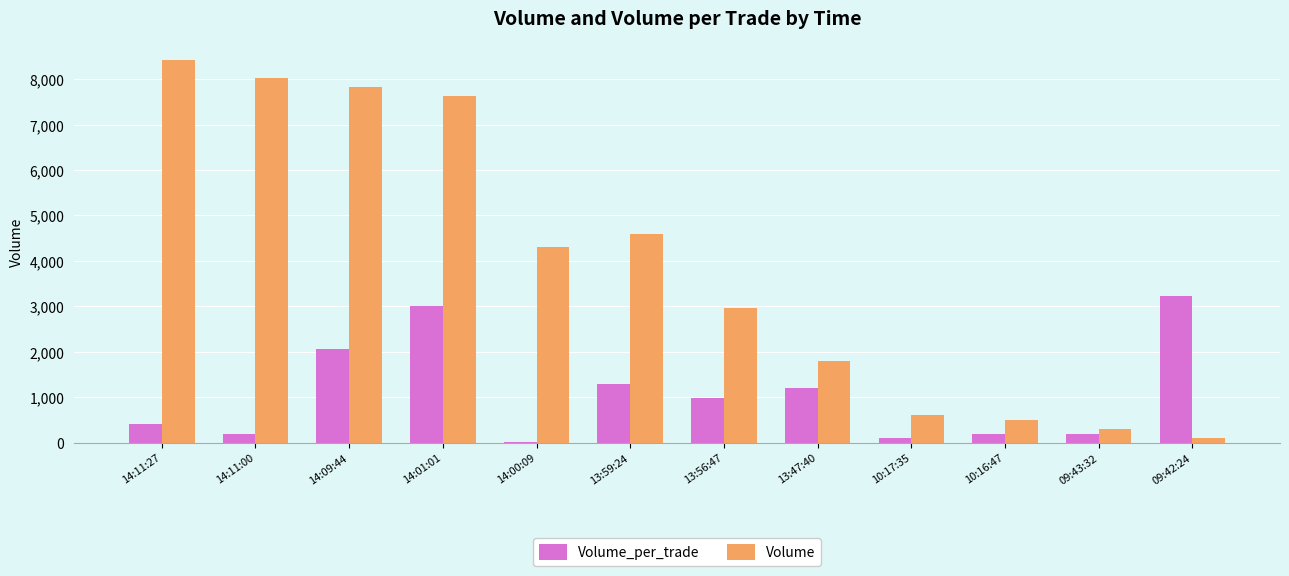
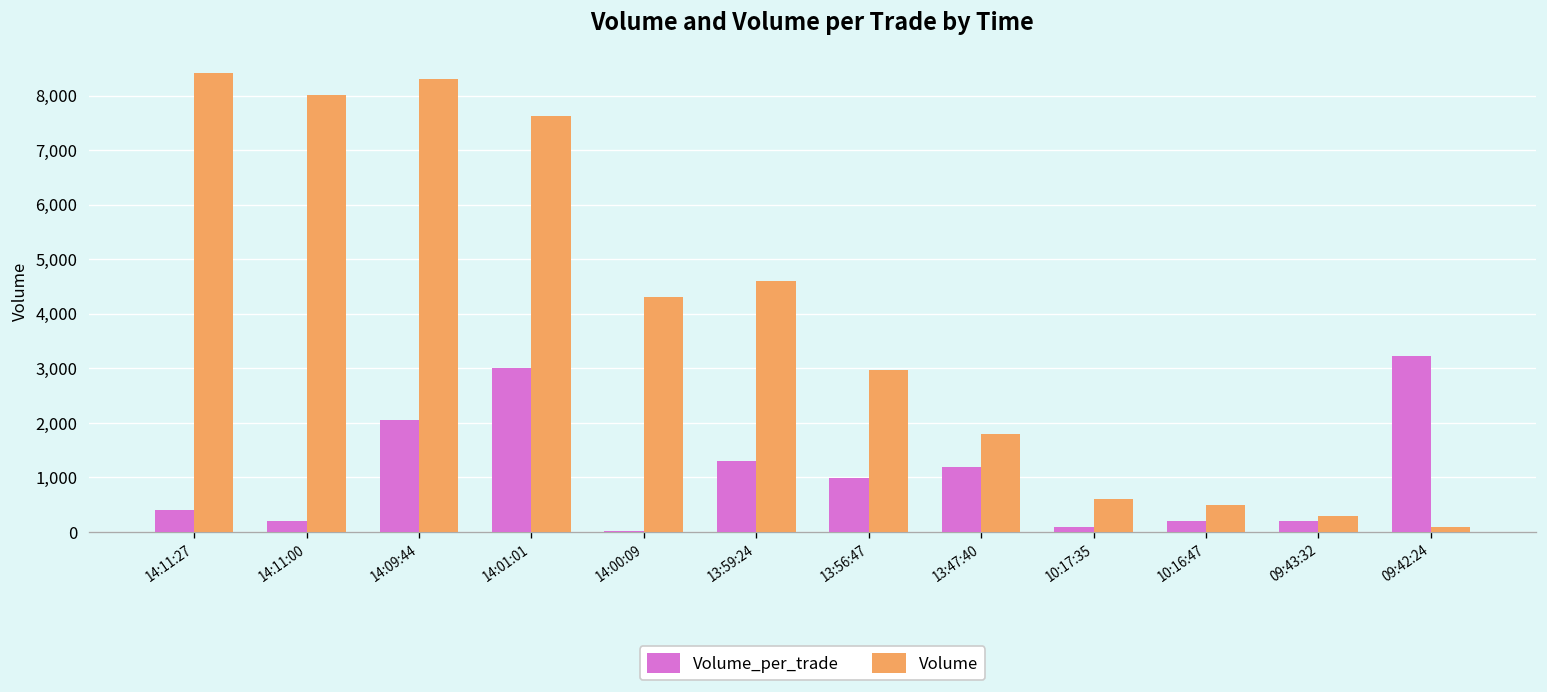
  {
    "Volume_per_trade": {
      "14:11:27": "400",
      "14:11:00": "200",
      "14:09:44": "2,100",
      "14:01:01": "3,000",
      "13:59:24": "1,300",
      "13:56:47": "1,000",
      "13:47:40": "1,200",
      "10:17:35": "100",
      "10:16:47": "200",
      "09:43:32": "200",
      "09:42:24": "3,200"
    },
    "Volume": {
      "14:11:27": "8,400",
      "14:11:00": "8,000",
-     "14:09:44": "7,800",
+     "14:09:44": "8,300",
      "14:01:01": "7,600",
      "14:00:09": "4,300",
      "13:59:24": "4,600",
      "13:56:47": "3,000",
      "13:47:40": "1,800",
      "10:17:35": "600",
      "10:16:47": "500",
      "09:43:32": "300",
      "09:42:24": "100"
    }
  }
